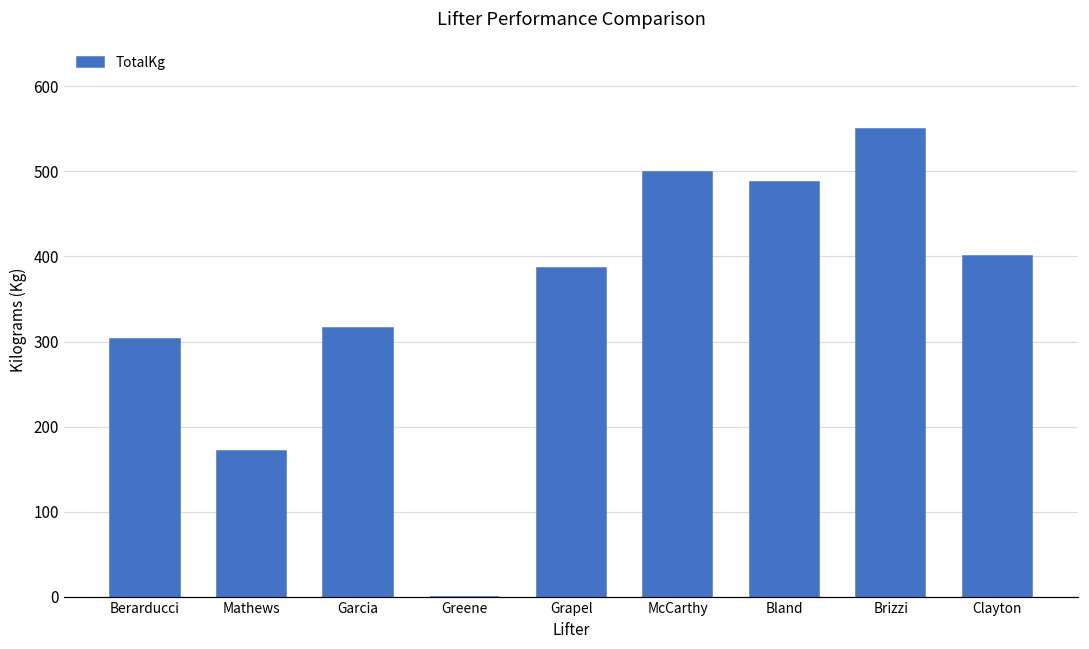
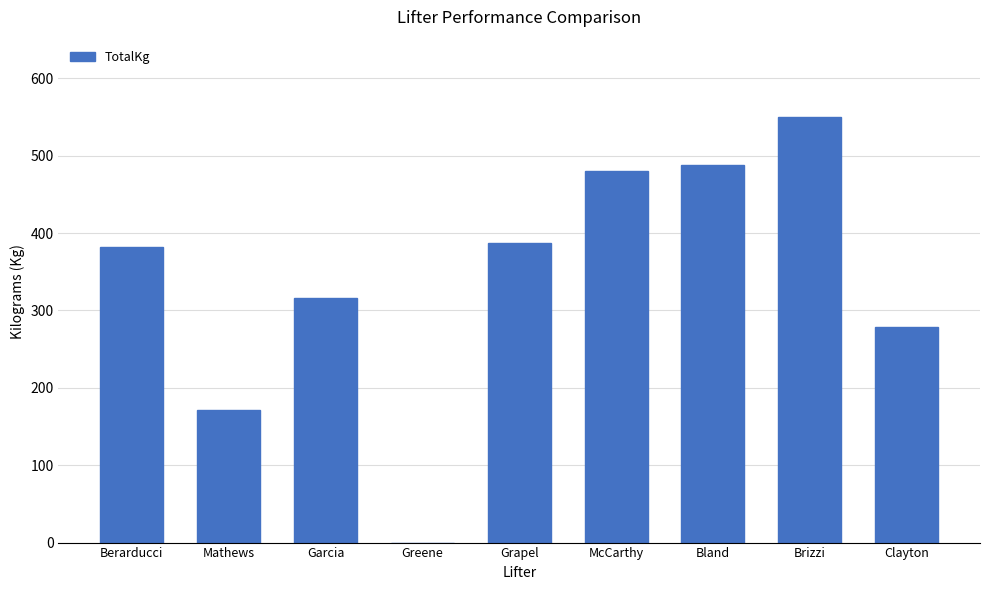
  {
-   "Berarducci": 300,
+   "Berarducci": 380,
    "Mathews": 170,
    "Garcia": 320,
    "Greene": 0,
    "Grapel": 390,
-   "McCarthy": 500,
+   "McCarthy": 480,
    "Bland": 490,
    "Brizzi": 550,
-   "Clayton": 400
+   "Clayton": 280
  }
